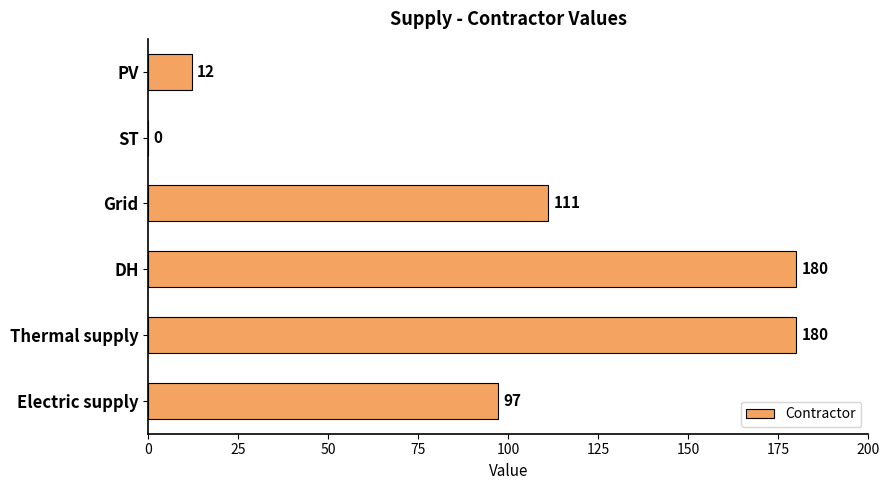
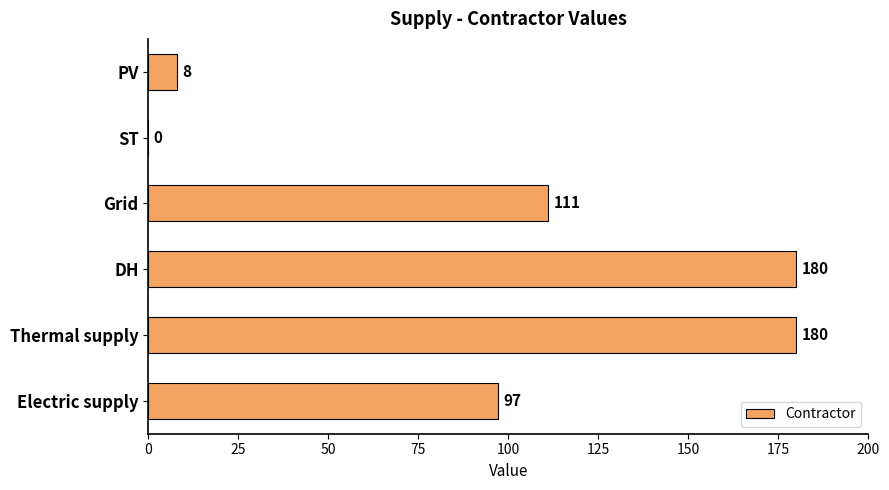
  {
-   "PV": 12,
+   "PV": 8,
    "ST": 0,
    "Grid": 111,
    "DH": 180,
    "Thermal supply": 180,
    "Electric supply": 97
  }
